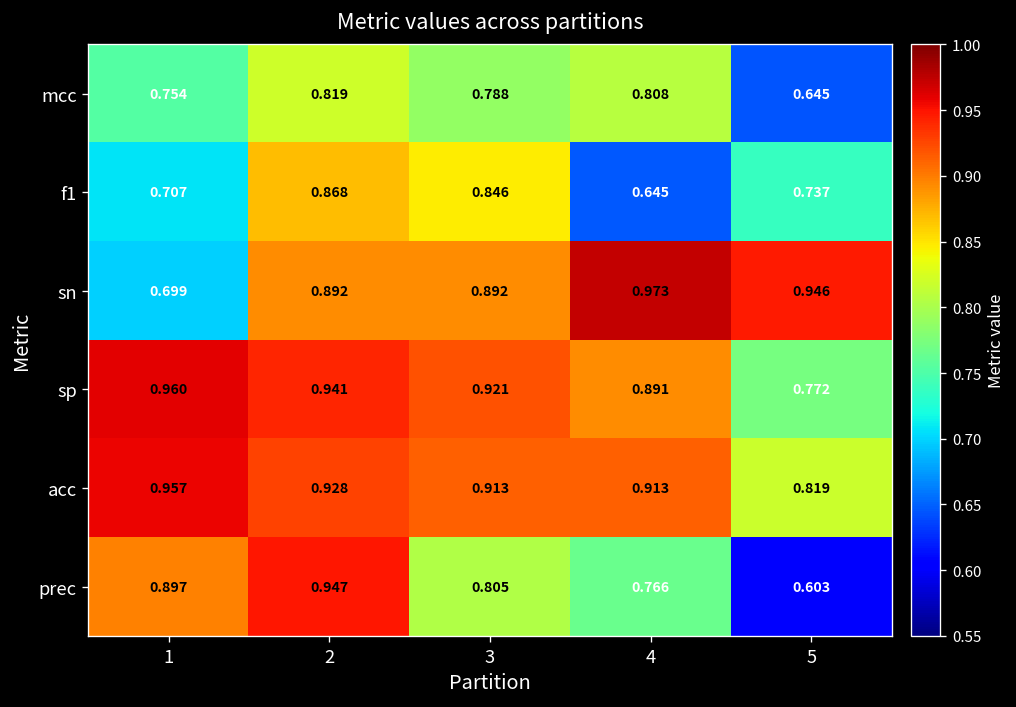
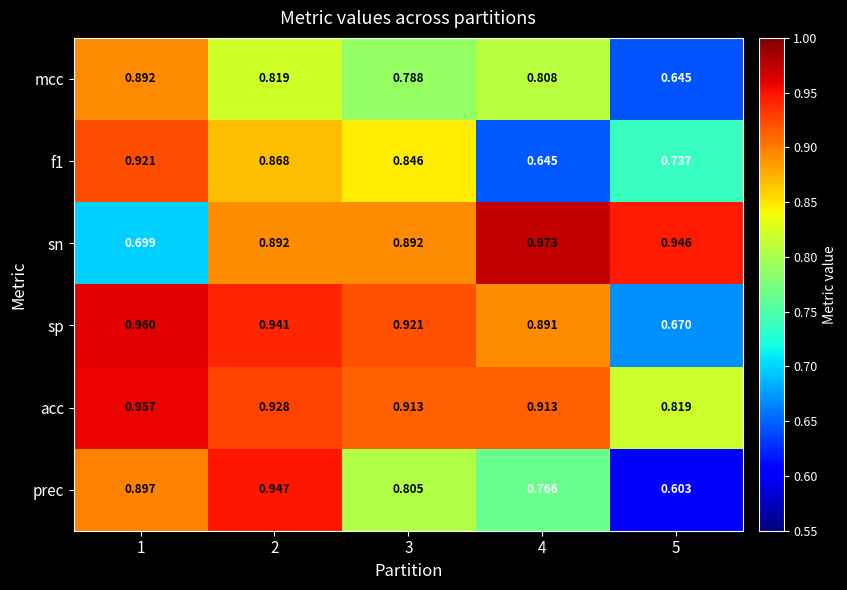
  {
    "mcc": {
-     "1": 0.754,
+     "1": 0.892,
      "2": 0.819,
      "3": 0.788,
      "4": 0.808,
      "5": 0.645
    },
    "f1": {
-     "1": 0.707,
+     "1": 0.921,
      "2": 0.868,
      "3": 0.846,
      "4": 0.645,
      "5": 0.737
    },
    "sn": {
      "1": 0.699,
      "2": 0.892,
      "3": 0.892,
      "4": 0.973,
      "5": 0.946
    },
    "sp": {
      "1": 0.960,
      "2": 0.941,
      "3": 0.921,
      "4": 0.891,
-     "5": 0.772
+     "5": 0.670
    },
    "acc": {
      "1": 0.957,
      "2": 0.928,
      "3": 0.913,
      "4": 0.913,
      "5": 0.819
    },
    "prec": {
      "1": 0.897,
      "2": 0.947,
      "3": 0.805,
      "4": 0.766,
      "5": 0.603
    }
  }
